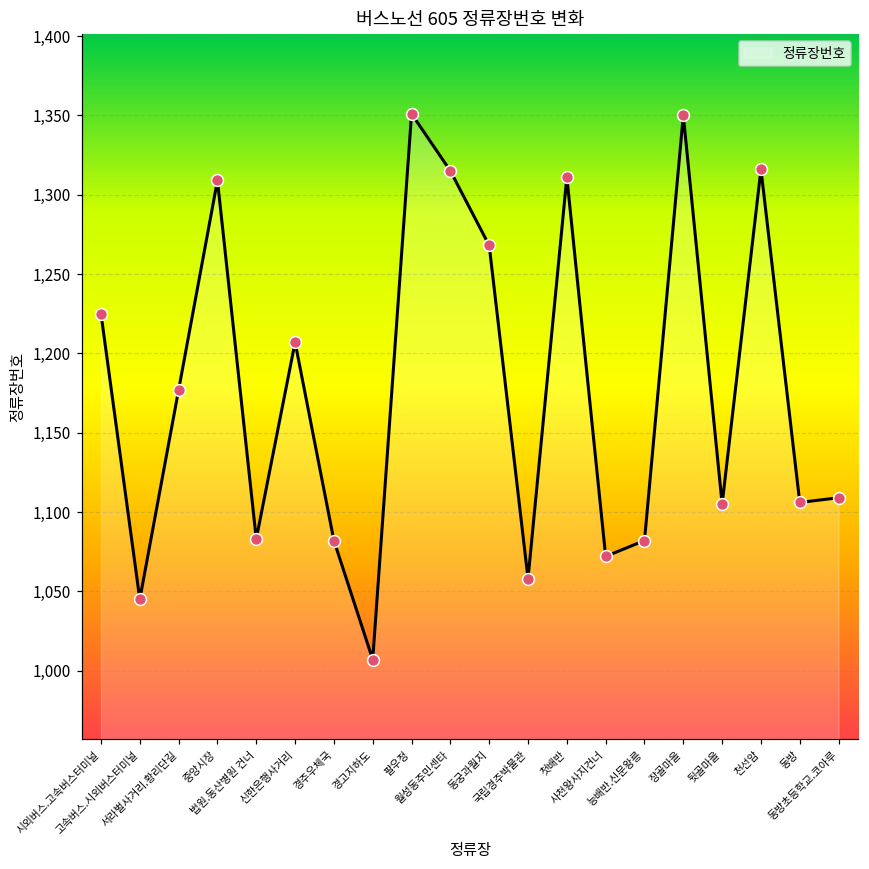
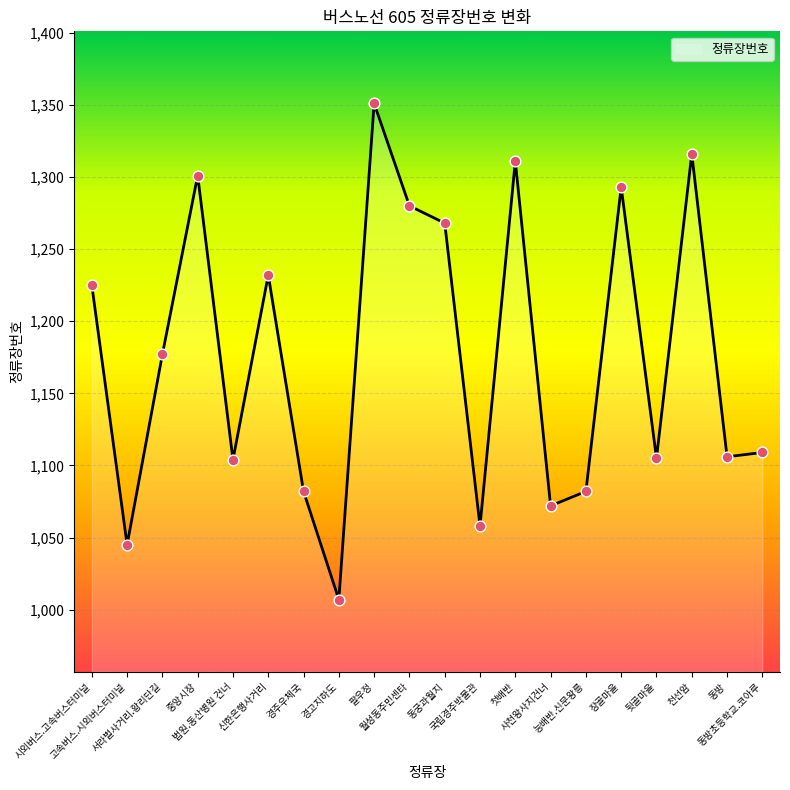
  {
    "시외버스.고속버스터미널": "1,225",
    "고속버스.시외버스터미널": "1,045",
    "서라벌사거리.황리단길": "1,177",
-   "중앙시장": "1,309",
-   "법원.동산병원 건너": "1,083",
-   "신한은행사거리": "1,207",
+   "중앙시장": "1,301",
+   "법원.동산병원 건너": "1,104",
+   "신한은행사거리": "1,232",
    "경주우체국": "1,082",
    "경고지하도": "1,007",
    "팔우정": "1,351",
-   "월성동주민센타": "1,315",
+   "월성동주민센타": "1,280",
    "동궁과월지": "1,268",
    "국립경주박물관": "1,058",
    "첫배반": "1,311",
    "사천왕사지건너": "1,072",
    "능배반.신문왕릉": "1,082",
-   "장골마을": "1,350",
+   "장골마을": "1,293",
    "뒷골마을": "1,105",
    "천선암": "1,316",
    "동방": "1,106",
    "동방초등학교.코아루": "1,109"
  }
